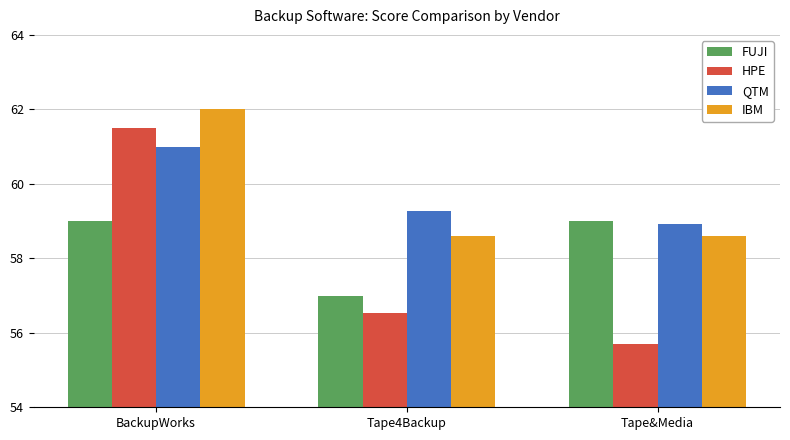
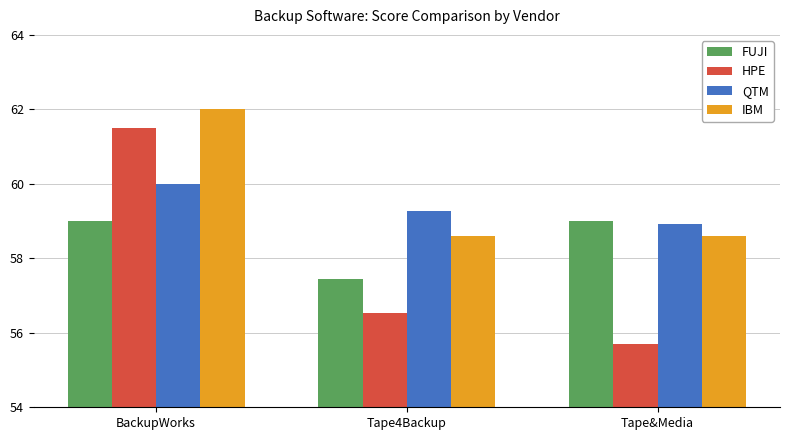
  {
    "FUJI": {
      "BackupWorks": 59.0,
-     "Tape4Backup": 57.0,
+     "Tape4Backup": 57.5,
      "Tape&Media": 59.0
    },
    "HPE": {
      "BackupWorks": 61.5,
      "Tape4Backup": 56.5,
      "Tape&Media": 55.7
    },
    "QTM": {
-     "BackupWorks": 61,
+     "BackupWorks": 60,
      "Tape4Backup": 59.3,
      "Tape&Media": 58.9
    },
    "IBM": {
      "BackupWorks": 62.0,
      "Tape4Backup": 58.6,
      "Tape&Media": 58.6
    }
  }
